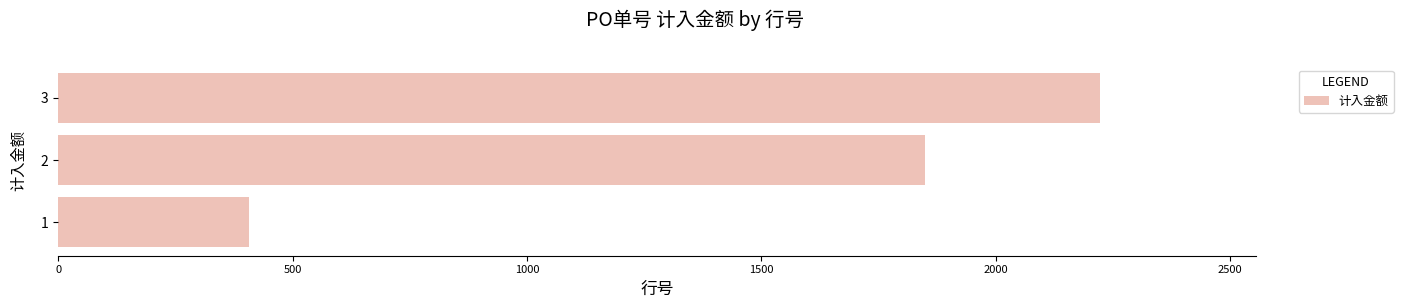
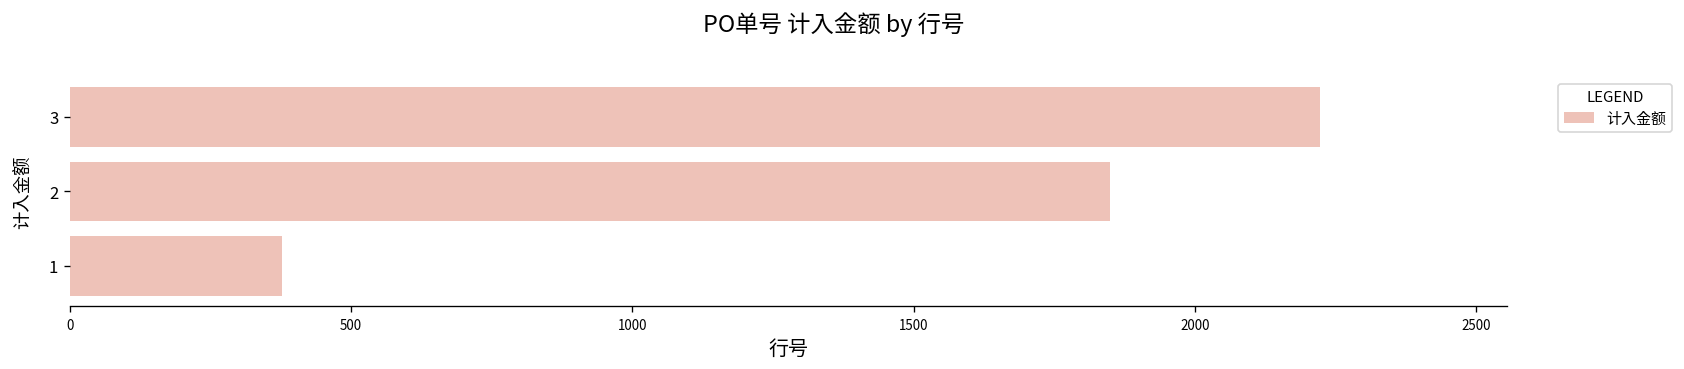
  {
    "3": 2220,
    "2": 1850,
-   "1": 410
+   "1": 380
  }
